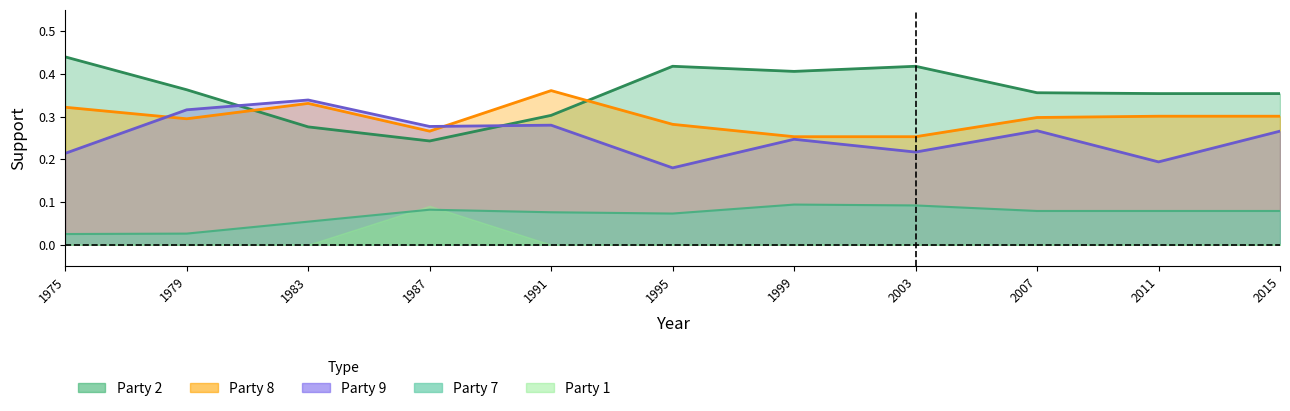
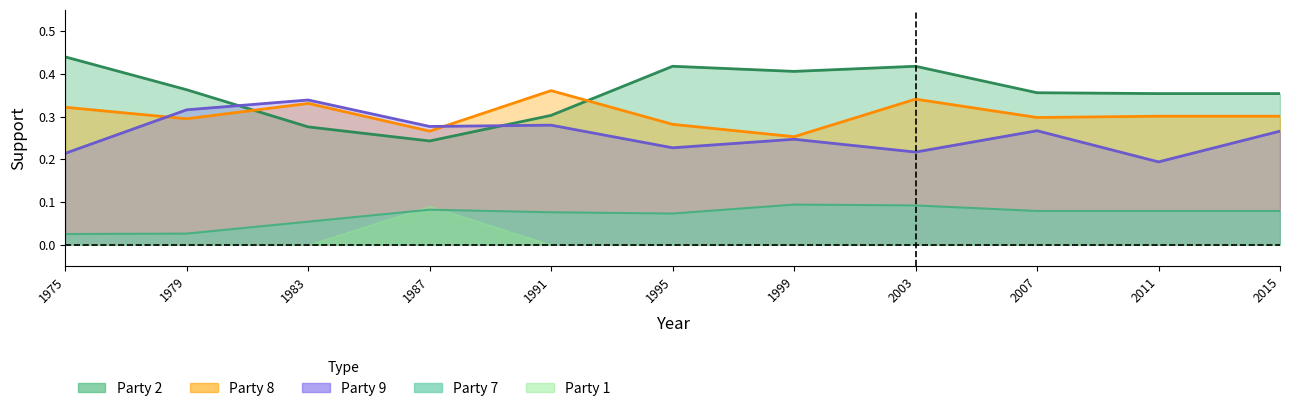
  {
    "Party 8": {
      "1975": 0.32,
      "1979": 0.30,
      "1983": 0.33,
      "1987": 0.27,
      "1991": 0.36,
      "1995": 0.28,
-     "2003": 0.25,
+     "2003": 0.34,
      "2007": 0.30,
      "2011": 0.30,
      "2015": 0.30
    },
    "Party 9": {
      "1975": 0.21,
      "1979": 0.32,
      "1983": 0.34,
      "1987": 0.28,
      "1991": 0.28,
-     "1995": 0.18,
+     "1995": 0.23,
      "2003": 0.22,
      "2007": 0.27,
      "2011": 0.19,
      "2015": 0.27
    }
  }
